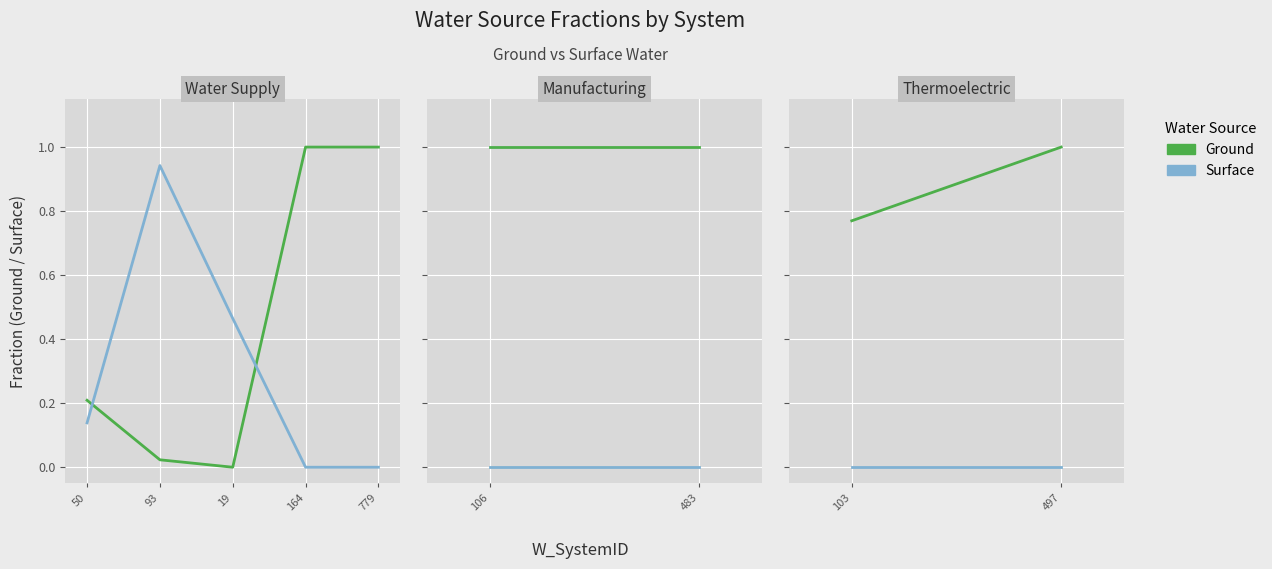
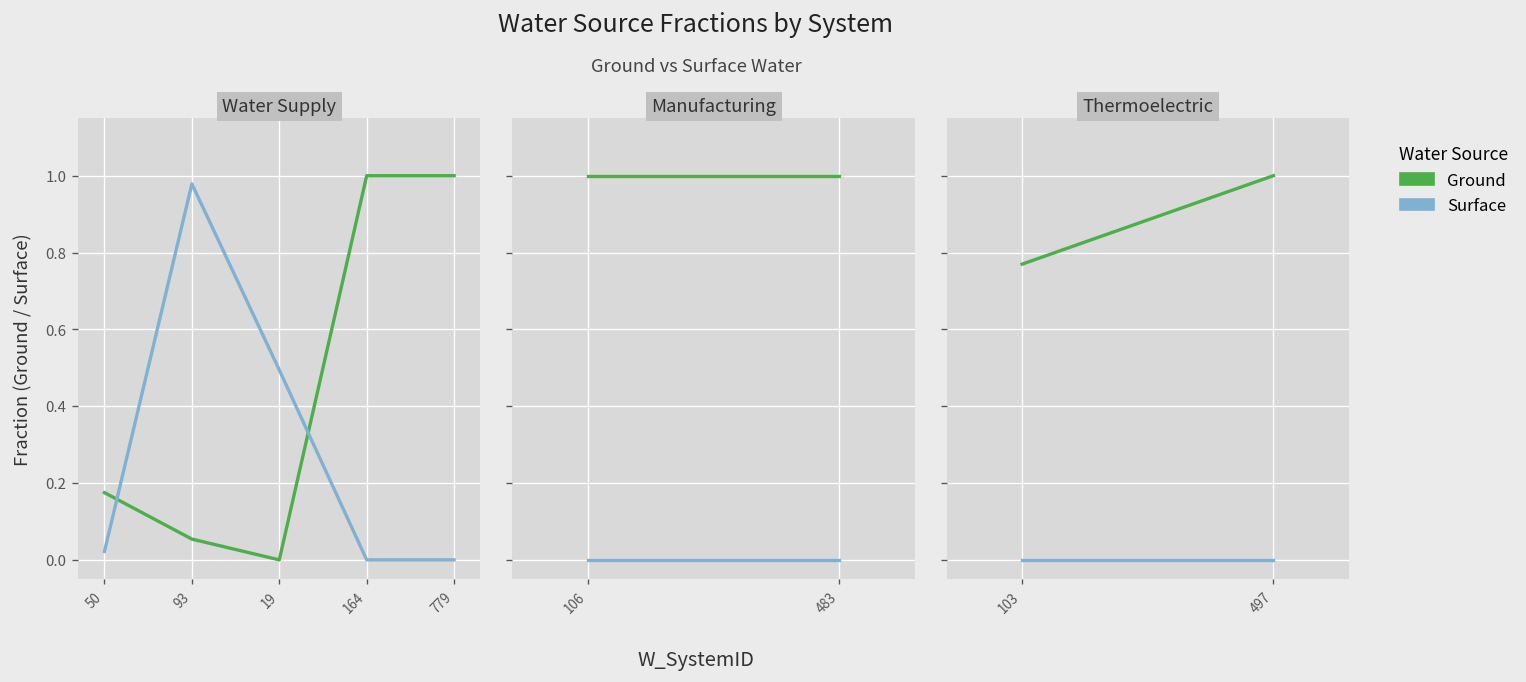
  {
    "Water Supply": {
      "Ground": {
-       "50": 0.21,
-       "93": 0.02,
+       "50": 0.18,
+       "93": 0.05,
        "19": 0.00,
        "164": 1.00,
        "779": 1.00
      },
      "Surface": {
-       "50": 0.14,
-       "93": 0.94,
-       "19": 0.46,
+       "50": 0.02,
+       "93": 0.98,
+       "19": 0.49,
        "164": 0.00,
        "779": 0.00
      }
    }
  }
